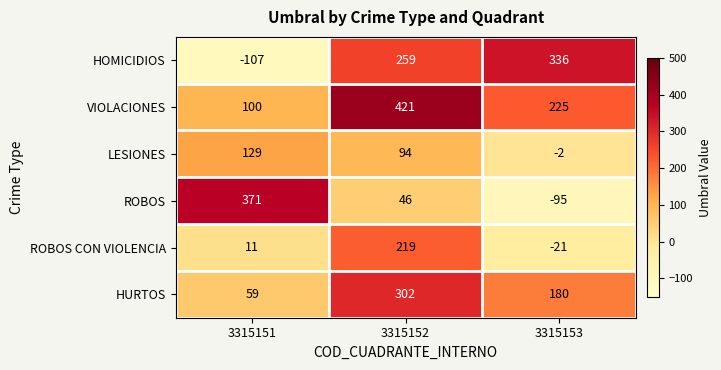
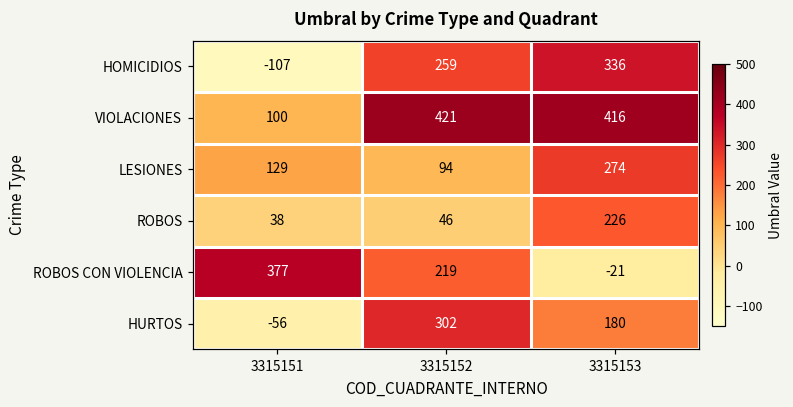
  {
    "HOMICIDIOS": {
      "3315151": -107,
      "3315152": 259,
      "3315153": 336
    },
    "VIOLACIONES": {
      "3315151": 100,
      "3315152": 421,
-     "3315153": 225
+     "3315153": 416
    },
    "LESIONES": {
      "3315151": 129,
      "3315152": 94,
-     "3315153": -2
+     "3315153": 274
    },
    "ROBOS": {
-     "3315151": 371,
+     "3315151": 38,
      "3315152": 46,
-     "3315153": -95
+     "3315153": 226
    },
    "ROBOS CON VIOLENCIA": {
-     "3315151": 11,
+     "3315151": 377,
      "3315152": 219,
      "3315153": -21
    },
    "HURTOS": {
-     "3315151": 59,
+     "3315151": -56,
      "3315152": 302,
      "3315153": 180
    }
  }
